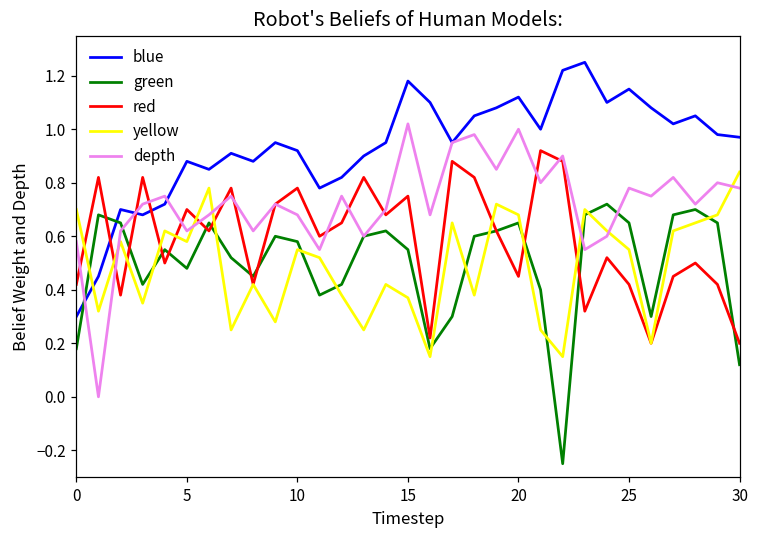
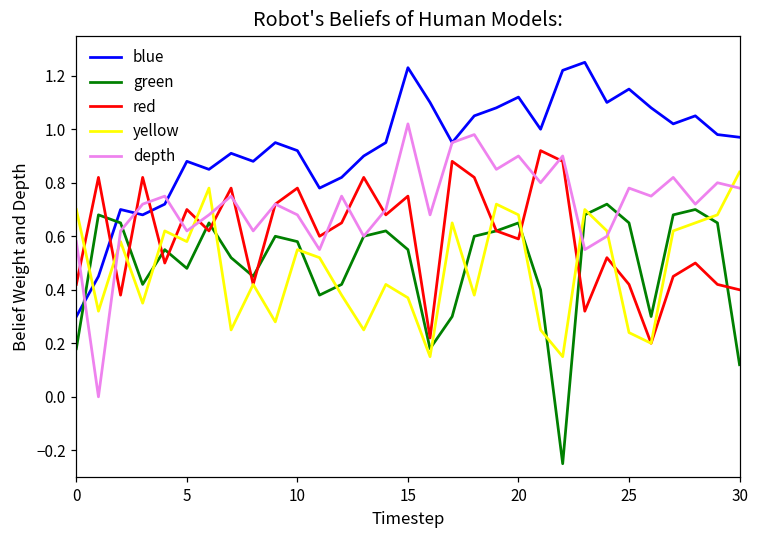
  {
    "blue": {
      "0": 0.30,
      "5": 0.88,
      "10": 0.92,
-     "15": 1.18,
+     "15": 1.23,
      "20": 1.12,
      "25": 1.15,
      "30": 0.97
    },
    "green": {
      "0": 0.18,
      "5": 0.48,
      "10": 0.58,
      "15": 0.55,
      "20": 0.65,
      "25": 0.65,
      "30": 0.12
    },
    "red": {
      "0": 0.42,
      "5": 0.70,
      "10": 0.78,
      "15": 0.75,
-     "20": 0.45,
+     "20": 0.59,
      "25": 0.42,
-     "30": 0.2
+     "30": 0.4
    },
    "yellow": {
      "0": 0.70,
      "5": 0.58,
      "10": 0.55,
      "15": 0.37,
      "20": 0.68,
-     "25": 0.55,
+     "25": 0.24,
      "30": 0.84
    },
    "depth": {
      "0": 0.58,
      "5": 0.62,
      "10": 0.68,
      "15": 1.02,
-     "20": 1.0,
+     "20": 0.9,
      "25": 0.78,
      "30": 0.78
    }
  }
